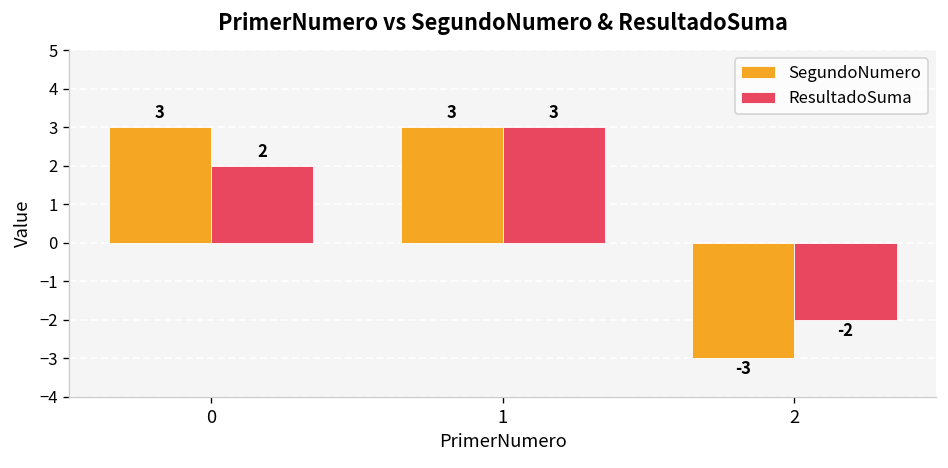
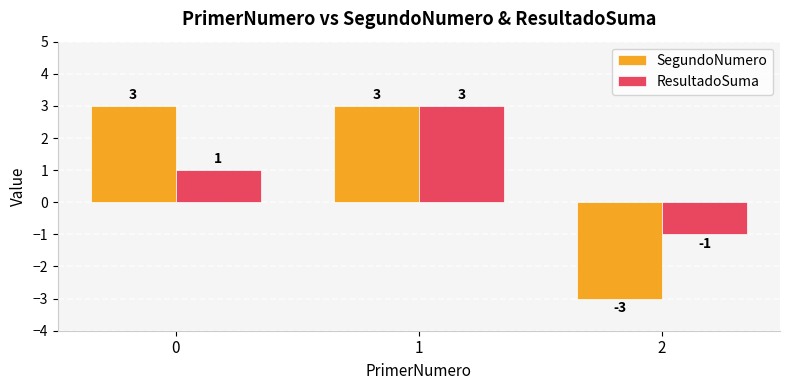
  {
    "SegundoNumero": {
      "0": 3,
      "1": 3,
      "2": -3
    },
    "ResultadoSuma": {
-     "0": 2,
+     "0": 1,
      "1": 3,
-     "2": -2
+     "2": -1
    }
  }
